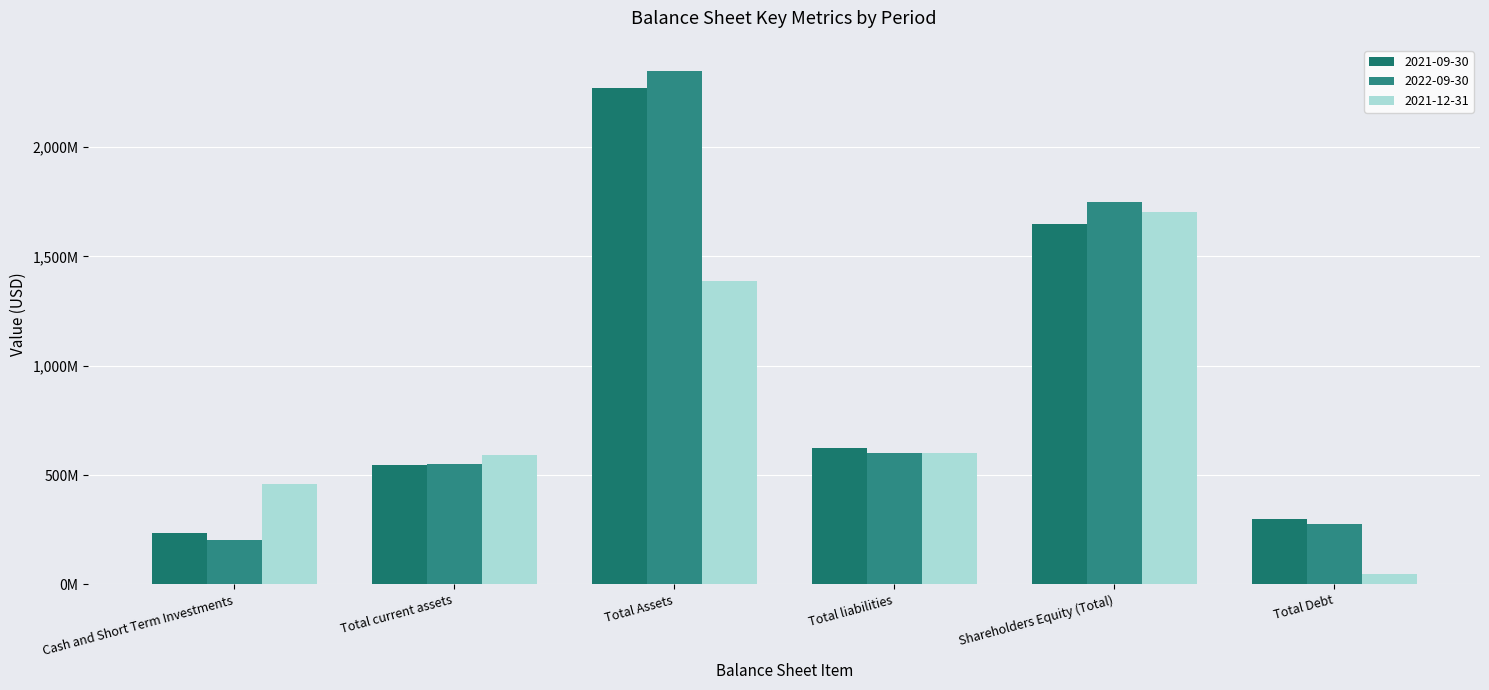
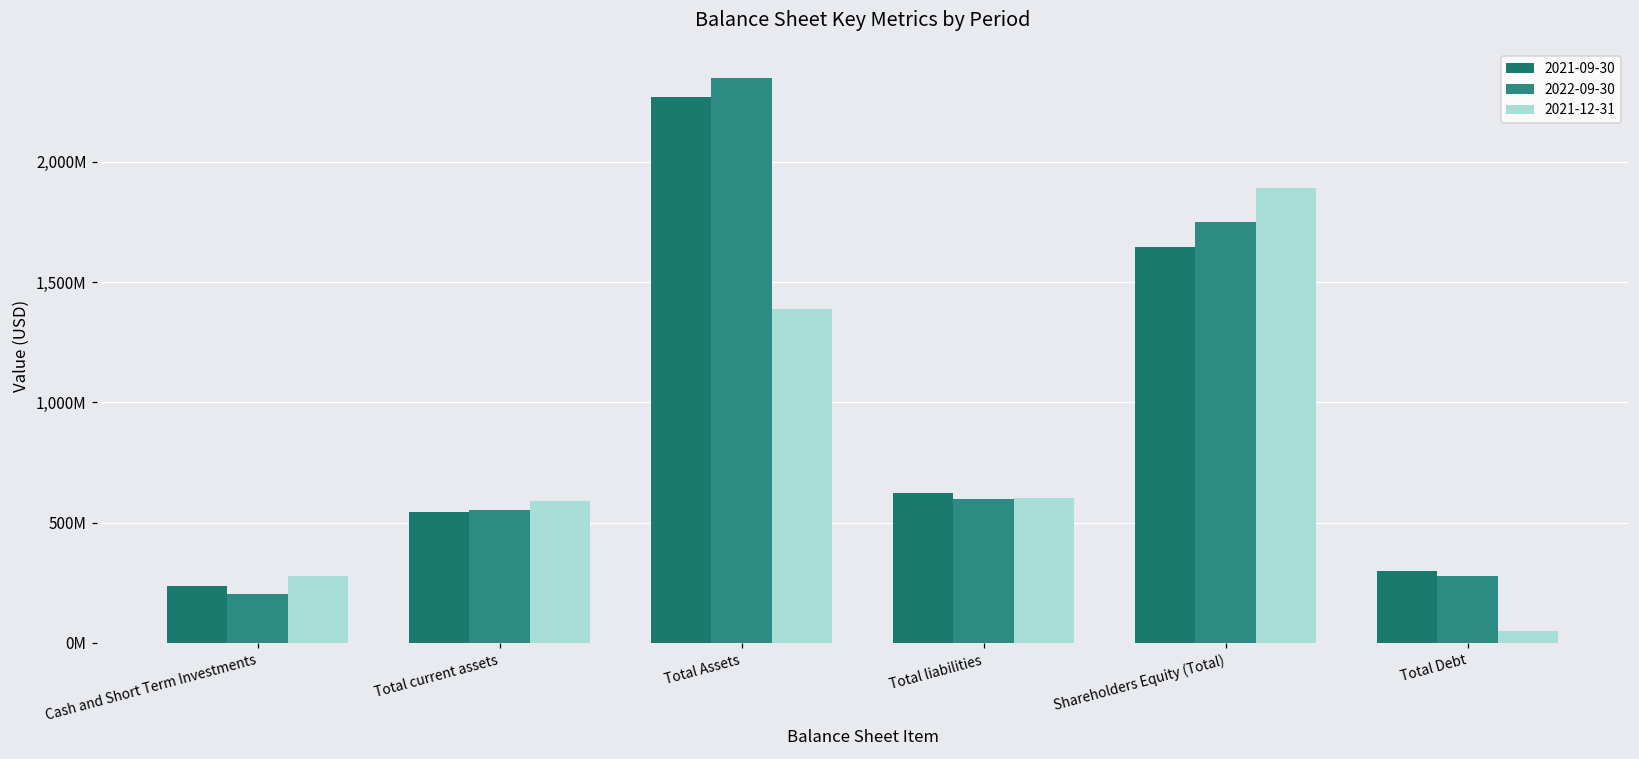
  {
    "2021-12-31": {
-     "Cash and Short Term Investments": "460,000,000",
+     "Cash and Short Term Investments": "280,000,000",
      "Total current assets": "590,000,000",
      "Total Assets": "1,390,000,000",
      "Total liabilities": "600,000,000",
-     "Shareholders Equity (Total)": "1,700,000,000",
+     "Shareholders Equity (Total)": "1,890,000,000",
      "Total Debt": "50,000,000"
    }
  }
